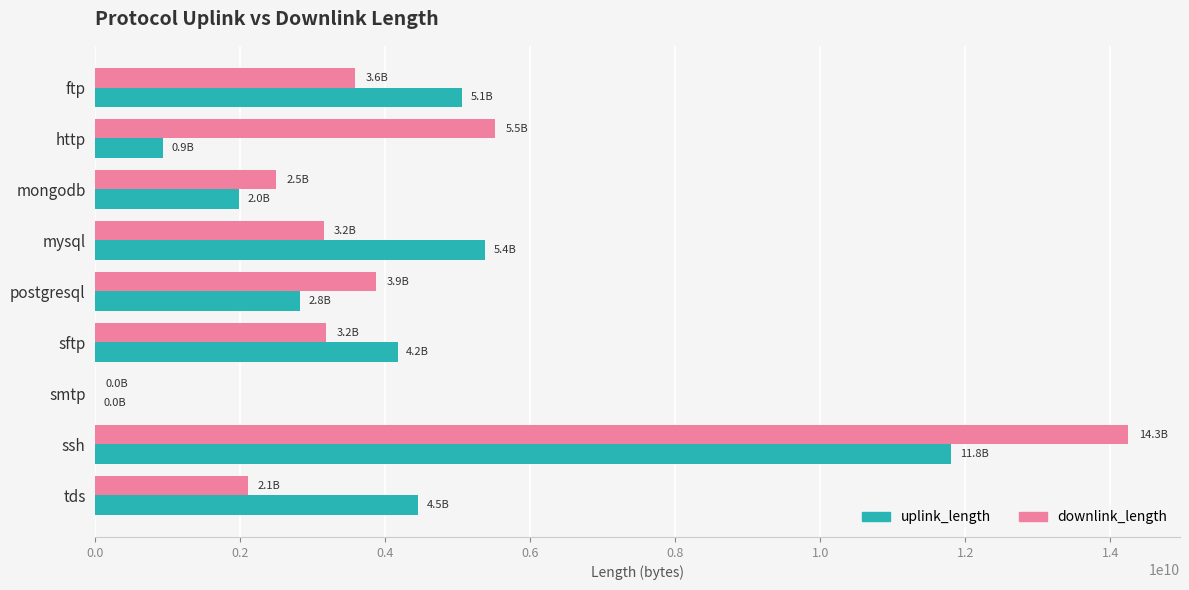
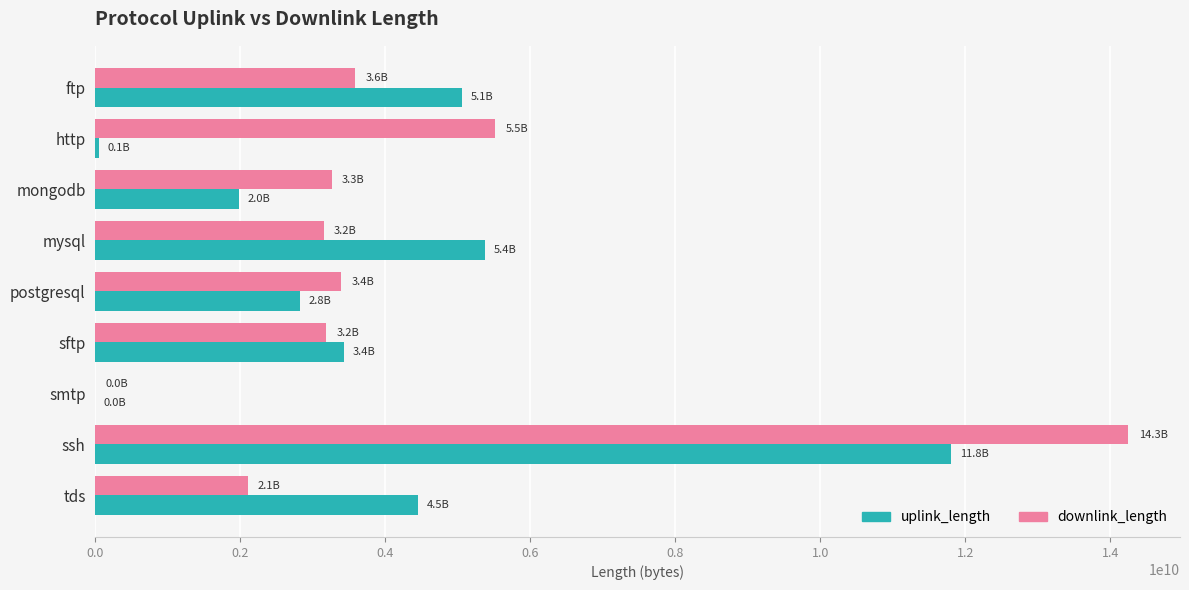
  {
    "uplink_length": {
      "ftp": "5.1B",
-     "http": "0.9B",
+     "http": "0.1B",
      "mongodb": "2.0B",
      "mysql": "5.4B",
      "postgresql": "2.8B",
-     "sftp": "4.2B",
+     "sftp": "3.4B",
      "ssh": "11.8B",
      "tds": "4.5B"
    },
    "downlink_length": {
      "ftp": "3.6B",
      "http": "5.5B",
-     "mongodb": "2.5B",
+     "mongodb": "3.3B",
      "mysql": "3.2B",
-     "postgresql": "3.9B",
+     "postgresql": "3.4B",
      "sftp": "3.2B",
      "ssh": "14.3B",
      "tds": "2.1B"
    }
  }
